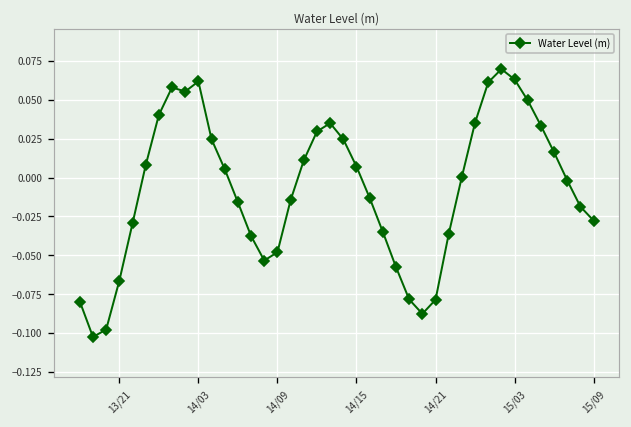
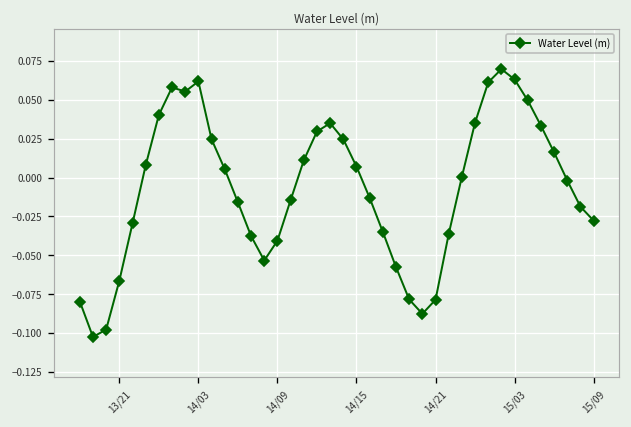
  {
    "13/21": -0.066,
    "14/03": 0.062,
-   "14/09": -0.048,
+   "14/09": -0.041,
    "14/15": 0.007,
    "14/21": -0.079,
    "15/03": 0.063,
    "15/09": -0.028
  }
